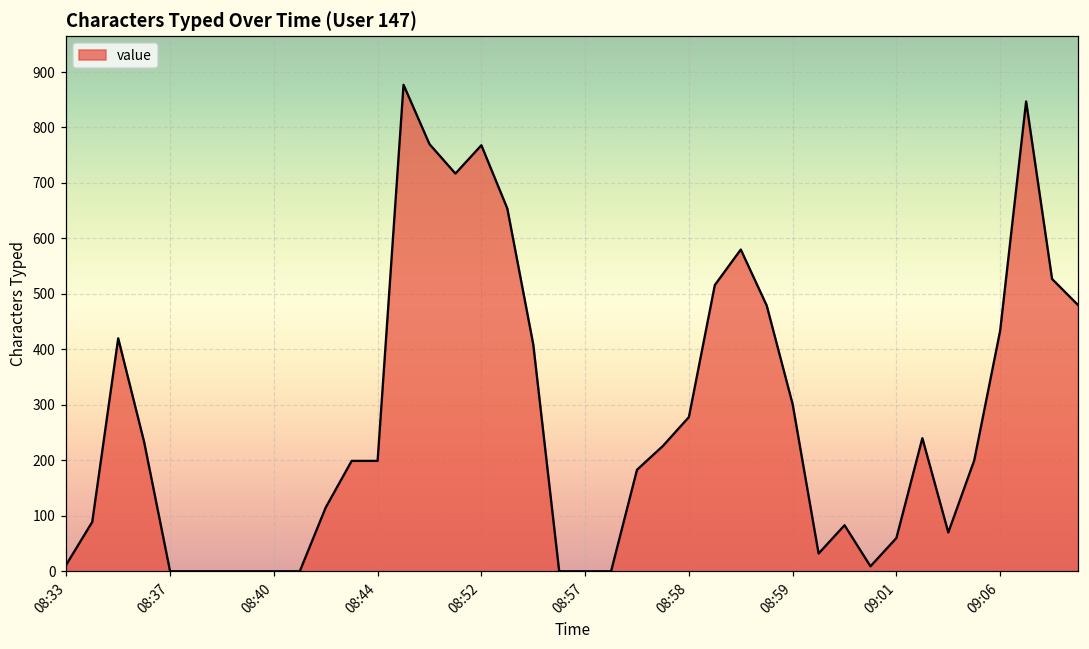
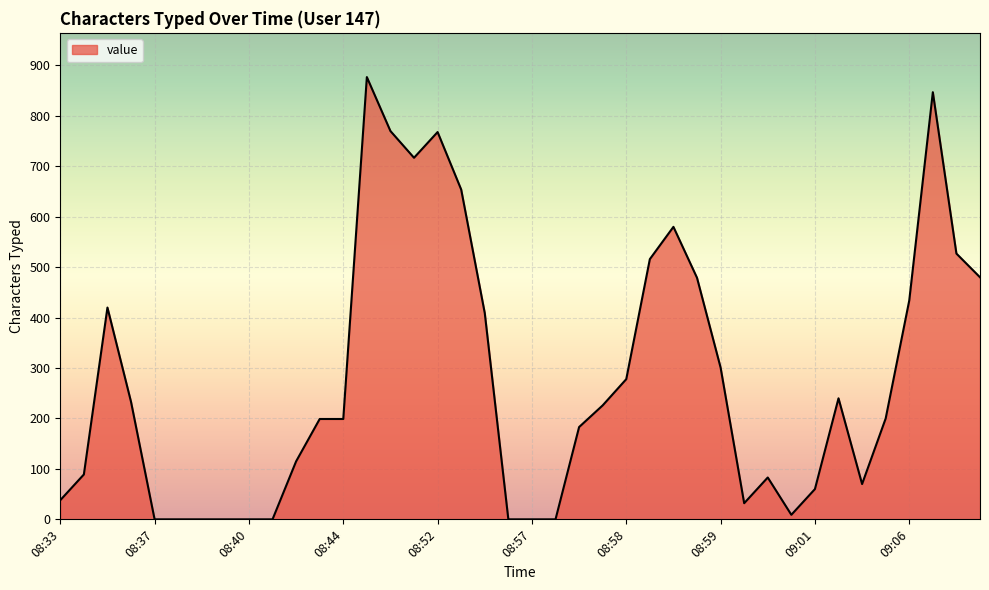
  {
-   "08:33": 10,
+   "08:33": 40,
    "08:40": 0,
    "08:44": 200,
    "09:06": 430
  }
